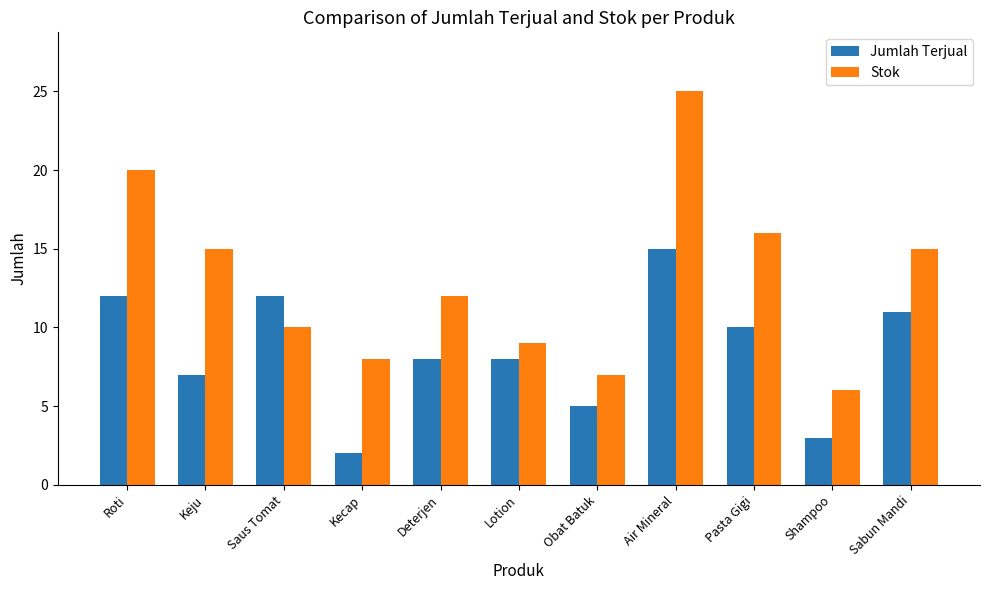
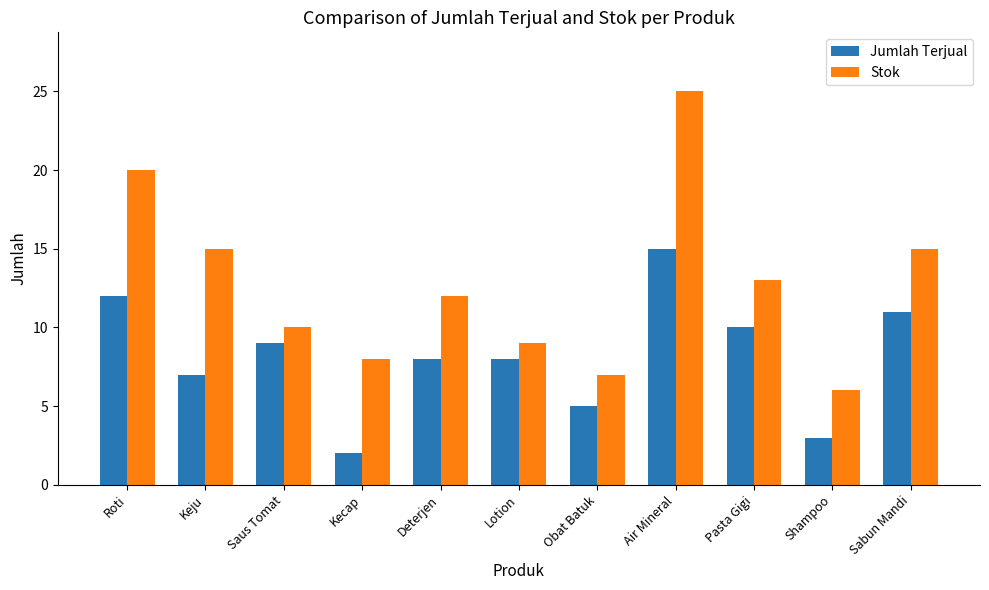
  {
    "Jumlah Terjual": {
      "Roti": 12,
      "Keju": 7,
-     "Saus Tomat": 12,
+     "Saus Tomat": 9,
      "Kecap": 2,
      "Deterjen": 8,
      "Lotion": 8,
      "Obat Batuk": 5,
      "Air Mineral": 15,
      "Pasta Gigi": 10,
      "Shampoo": 3,
      "Sabun Mandi": 11
    },
    "Stok": {
      "Roti": 20,
      "Keju": 15,
      "Saus Tomat": 10,
      "Kecap": 8,
      "Deterjen": 12,
      "Lotion": 9,
      "Obat Batuk": 7,
      "Air Mineral": 25,
-     "Pasta Gigi": 16,
+     "Pasta Gigi": 13,
      "Shampoo": 6,
      "Sabun Mandi": 15
    }
  }
